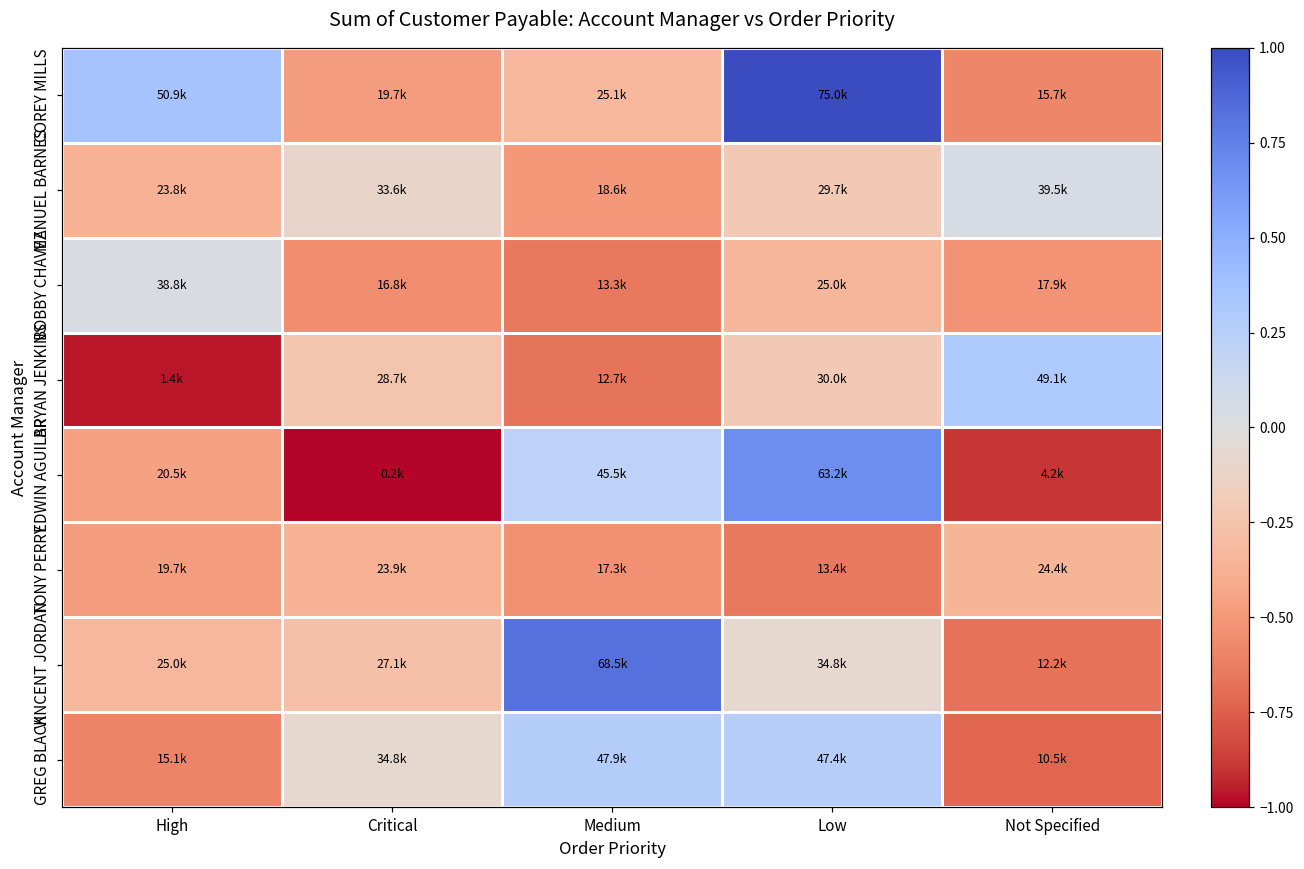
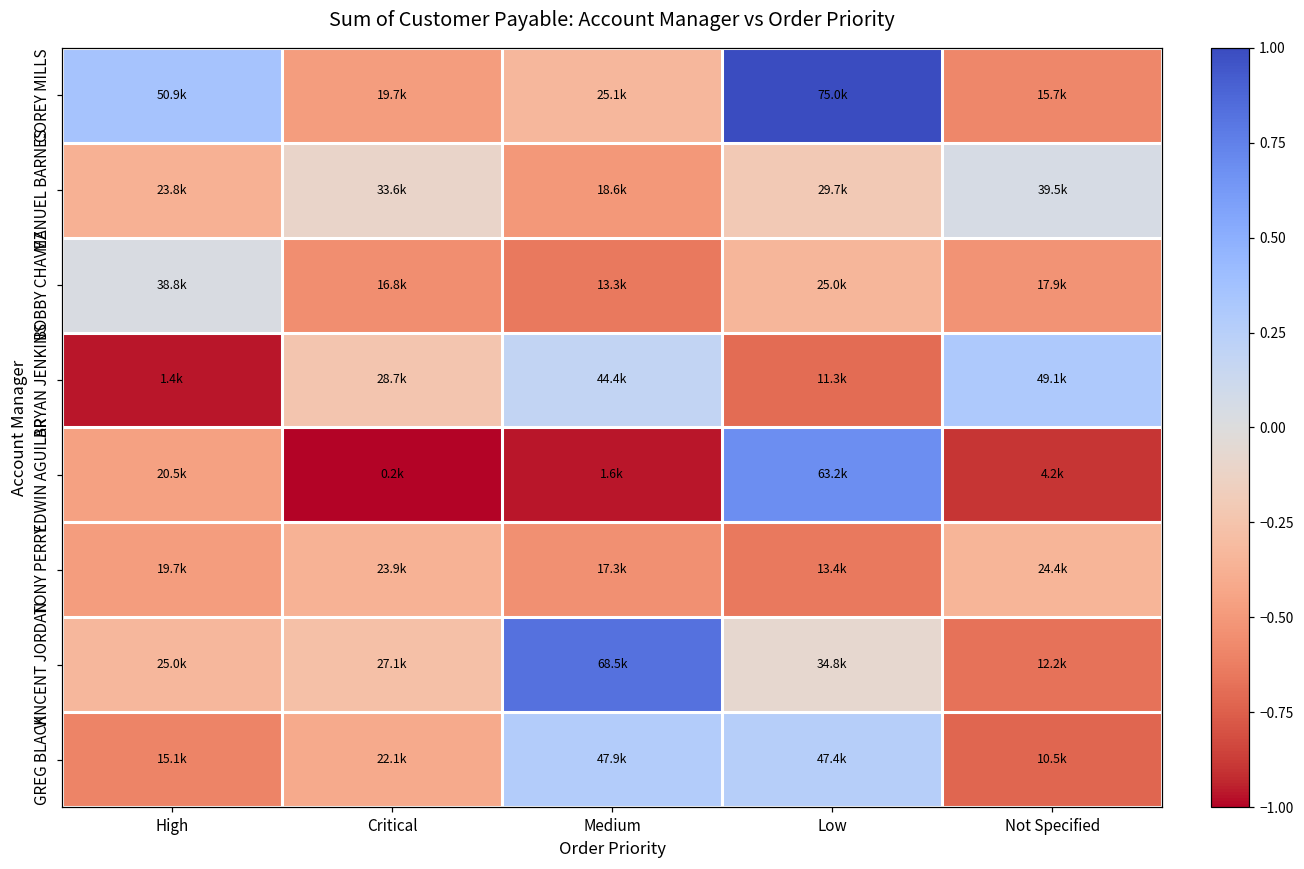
  {
    "COREY MILLS": {
      "High": "50.9k",
      "Critical": "19.7k",
      "Medium": "25.1k",
      "Low": "75.0k",
      "Not Specified": "15.7k"
    },
    "MANUEL BARNES": {
      "High": "23.8k",
      "Critical": "33.6k",
      "Medium": "18.6k",
      "Low": "29.7k",
      "Not Specified": "39.5k"
    },
    "BOBBY CHAVEZ": {
      "High": "38.8k",
      "Critical": "16.8k",
      "Medium": "13.3k",
      "Low": "25.0k",
      "Not Specified": "17.9k"
    },
    "BRYAN JENKINS": {
      "High": "1.4k",
      "Critical": "28.7k",
-     "Medium": "12.7k",
-     "Low": "30.0k",
+     "Medium": "44.4k",
+     "Low": "11.3k",
      "Not Specified": "49.1k"
    },
    "EDWIN AGUILAR": {
      "High": "20.5k",
      "Critical": "0.2k",
-     "Medium": "45.5k",
+     "Medium": "1.6k",
      "Low": "63.2k",
      "Not Specified": "4.2k"
    },
    "TONY PERRY": {
      "High": "19.7k",
      "Critical": "23.9k",
      "Medium": "17.3k",
      "Low": "13.4k",
      "Not Specified": "24.4k"
    },
    "VINCENT JORDAN": {
      "High": "25.0k",
      "Critical": "27.1k",
      "Medium": "68.5k",
      "Low": "34.8k",
      "Not Specified": "12.2k"
    },
    "GREG BLACK": {
      "High": "15.1k",
-     "Critical": "34.8k",
+     "Critical": "22.1k",
      "Medium": "47.9k",
      "Low": "47.4k",
      "Not Specified": "10.5k"
    }
  }
